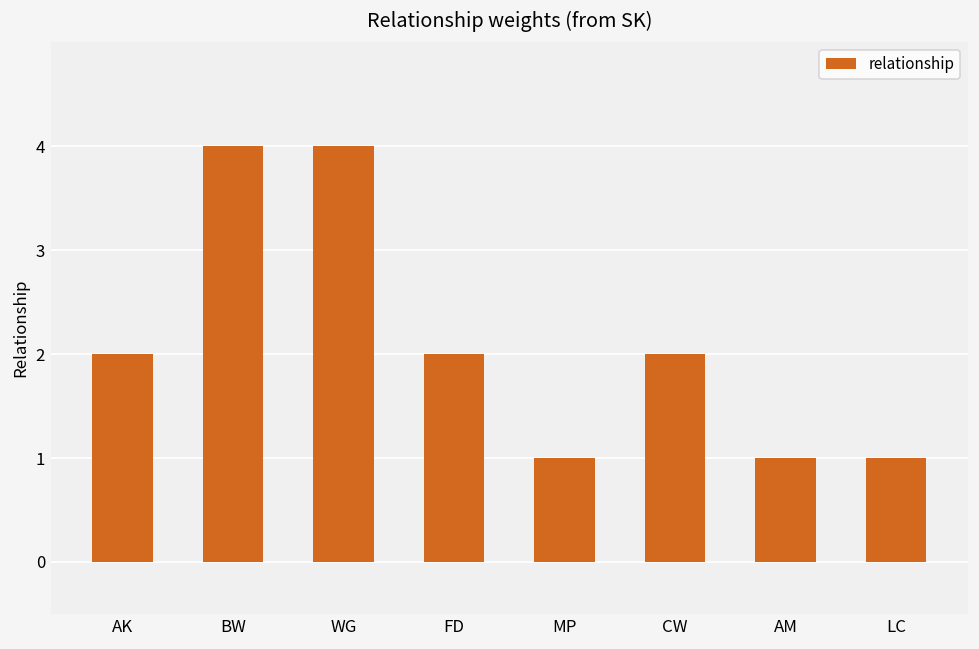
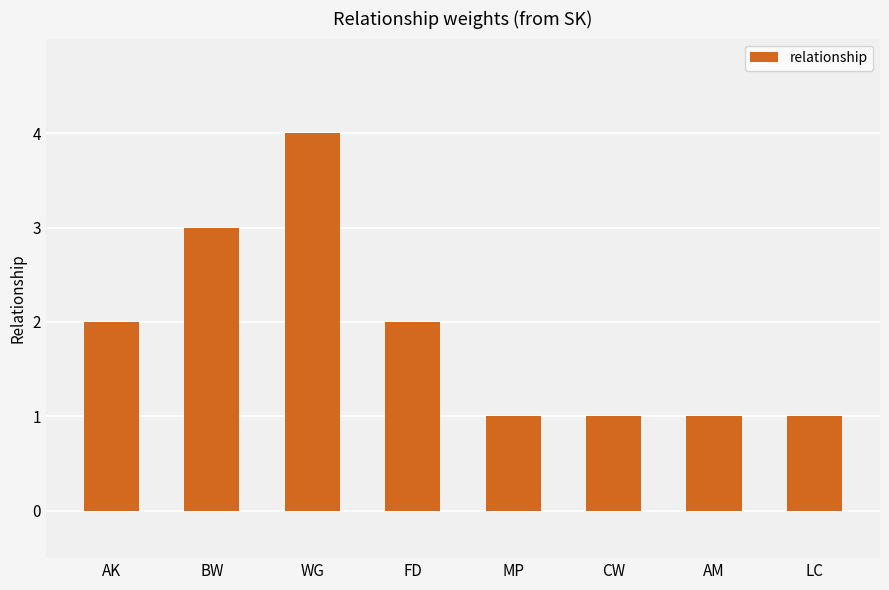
  {
    "AK": 2,
-   "BW": 4,
+   "BW": 3,
    "WG": 4,
    "FD": 2,
    "MP": 1,
-   "CW": 2,
+   "CW": 1,
    "AM": 1,
    "LC": 1
  }
